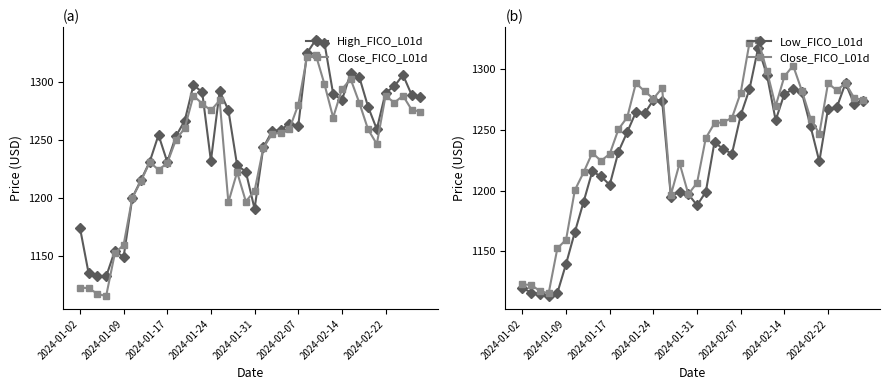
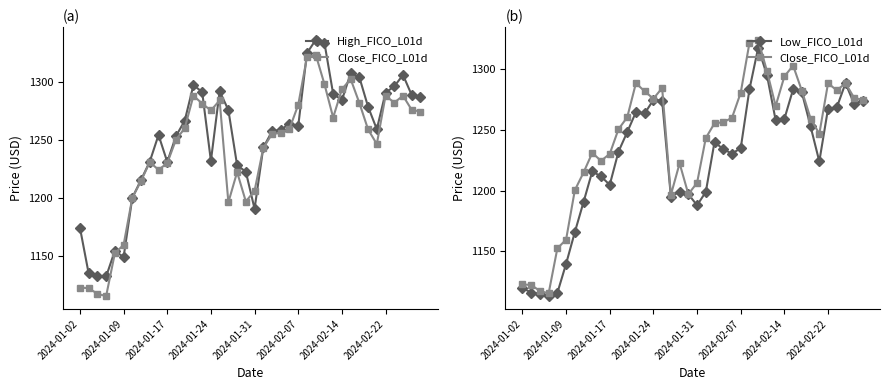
  {
    "(a)": {
      "High_FICO_L01d": {
        "2024-01-02": 1175,
        "2024-01-09": 1149,
        "2024-01-24": 1232,
        "2024-01-31": 1191,
        "2024-02-07": 1262,
        "2024-02-14": 1284,
        "2024-02-22": 1291
      },
      "Close_FICO_L01d": {
        "2024-01-02": 1123,
        "2024-01-09": 1160,
        "2024-01-24": 1276,
        "2024-01-31": 1206,
        "2024-02-07": 1280,
        "2024-02-14": 1294,
        "2024-02-22": 1288
      }
    },
    "(b)": {
      "Low_FICO_L01d": {
        "2024-01-02": 1120,
        "2024-01-09": 1140,
        "2024-01-17": 1205,
        "2024-01-31": 1188,
-       "2024-02-07": 1262,
-       "2024-02-14": 1279,
+       "2024-02-07": 1235,
+       "2024-02-14": 1259,
        "2024-02-22": 1267
      },
      "Close_FICO_L01d": {
        "2024-01-02": 1123,
        "2024-01-09": 1160,
        "2024-01-17": 1230,
        "2024-01-31": 1206,
        "2024-02-07": 1280,
        "2024-02-14": 1294,
        "2024-02-22": 1288
      }
    }
  }
